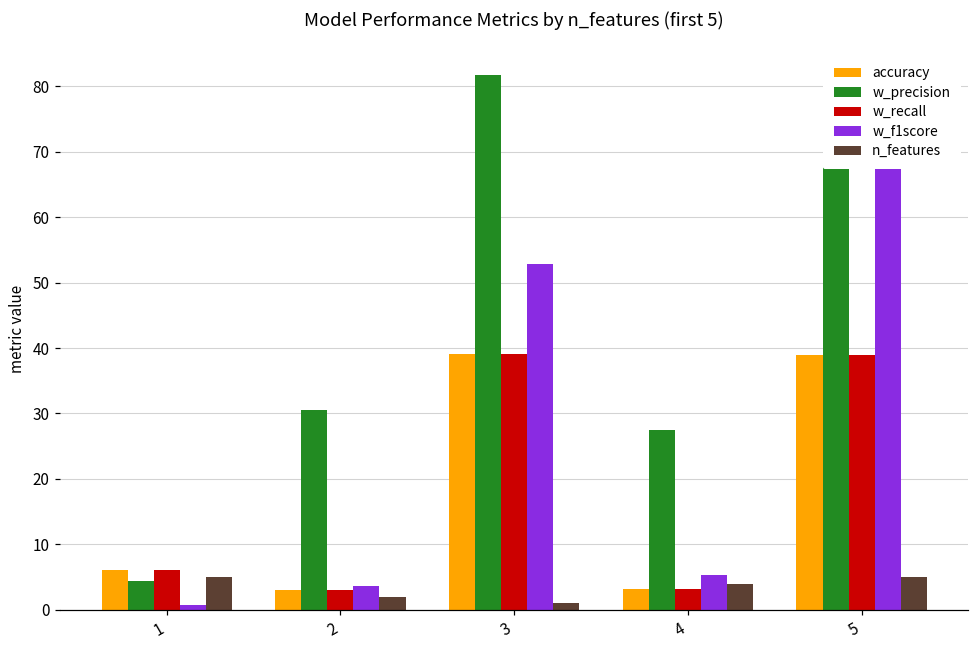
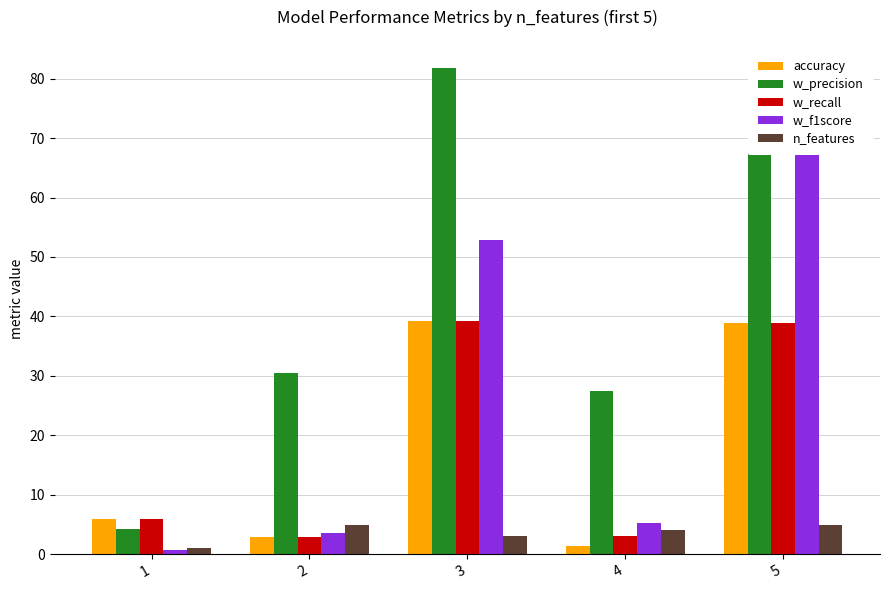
  {
    "accuracy": {
      "1": 6,
      "2": 3,
      "3": 39,
-     "4": 3,
+     "4": 1,
      "5": 39
    },
    "w_precision": {
      "1": 4,
      "2": 30,
      "3": 82,
      "4": 27
    },
    "w_recall": {
      "1": 6,
      "2": 3,
      "3": 39,
      "4": 3,
      "5": 39
    },
    "w_f1score": {
      "1": 1,
      "2": 4,
      "3": 53,
      "4": 5
    },
    "n_features": {
-     "1": 5,
-     "2": 2,
-     "3": 1,
+     "1": 1,
+     "2": 5,
+     "3": 3,
      "4": 4,
      "5": 5
    }
  }
